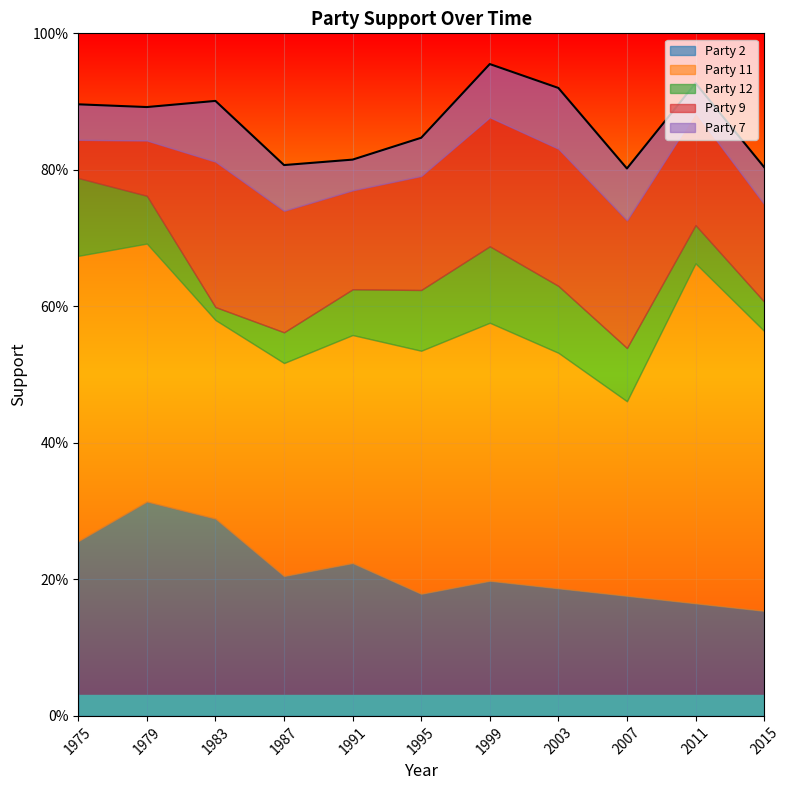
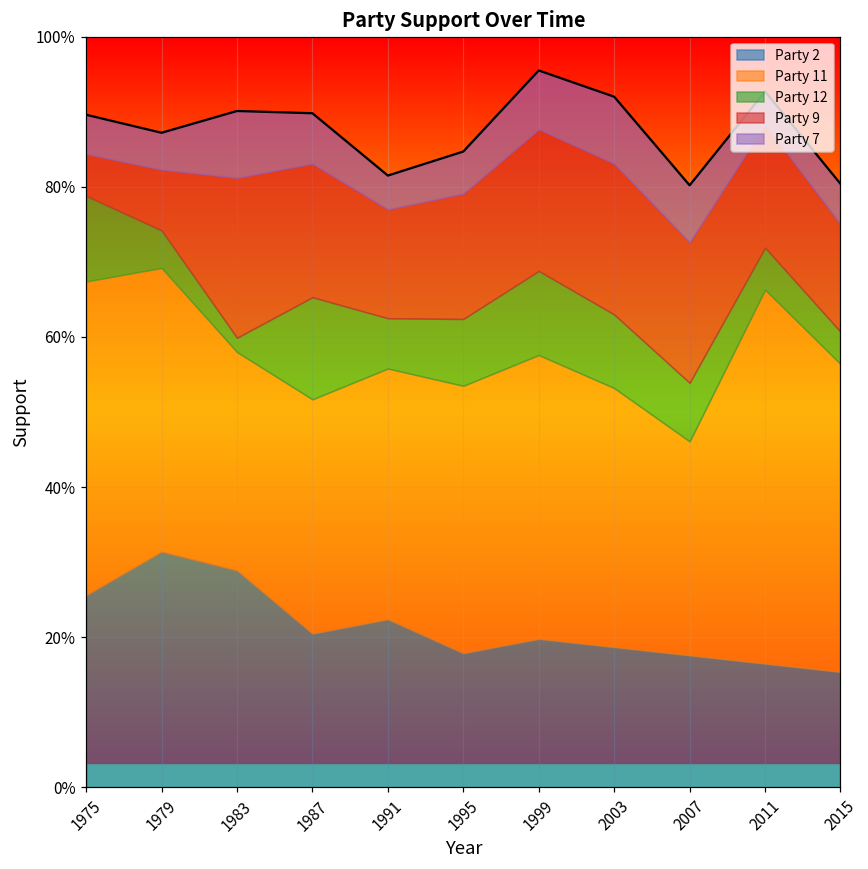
  {
    "Party 2": {
      "1975": "26%",
      "1979": "31%",
      "1983": "29%",
      "1987": "21%",
      "1991": "22%",
      "1995": "18%",
      "1999": "20%",
      "2003": "19%",
      "2007": "18%",
      "2011": "17%",
      "2015": "15%"
    },
    "Party 11": {
      "1975": "42%",
      "1979": "38%",
      "1983": "29%",
      "1987": "31%",
      "1991": "33%",
      "1995": "36%",
      "1999": "38%",
      "2003": "35%",
      "2007": "28%",
      "2011": "50%",
      "2015": "41%"
    },
    "Party 12": {
      "1975": "11%",
-     "1979": "7%",
+     "1979": "5%",
      "1983": "2%",
-     "1987": "5%",
+     "1987": "14%",
      "1991": "7%",
      "1995": "9%",
      "1999": "11%",
      "2003": "10%",
      "2007": "8%",
      "2011": "6%",
      "2015": "4%"
    },
    "Party 9": {
      "1975": "6%",
      "1979": "8%",
      "1983": "21%",
      "1987": "18%",
      "1991": "15%",
      "1995": "17%",
      "1999": "19%",
      "2003": "20%",
      "2007": "19%",
      "2015": "14%"
    },
    "Party 7": {
      "1975": "5%",
      "1979": "5%",
      "1983": "9%",
      "1987": "7%",
      "1991": "5%",
      "1995": "6%",
      "1999": "8%",
      "2003": "9%",
      "2007": "8%",
      "2015": "5%"
    }
  }
